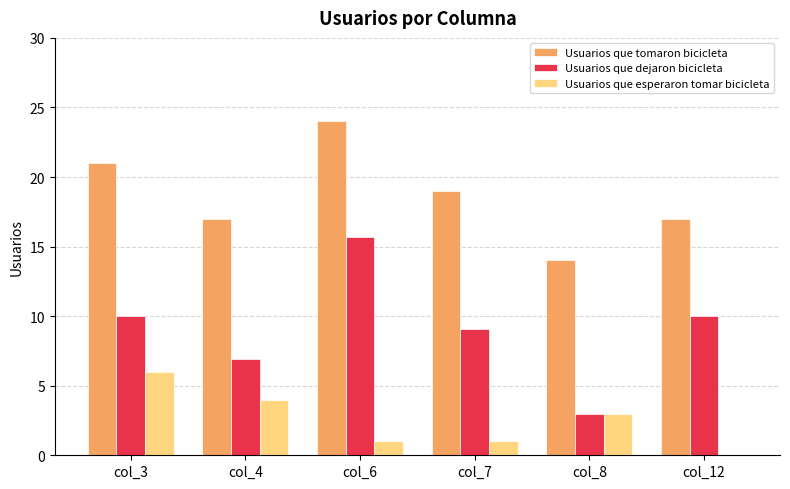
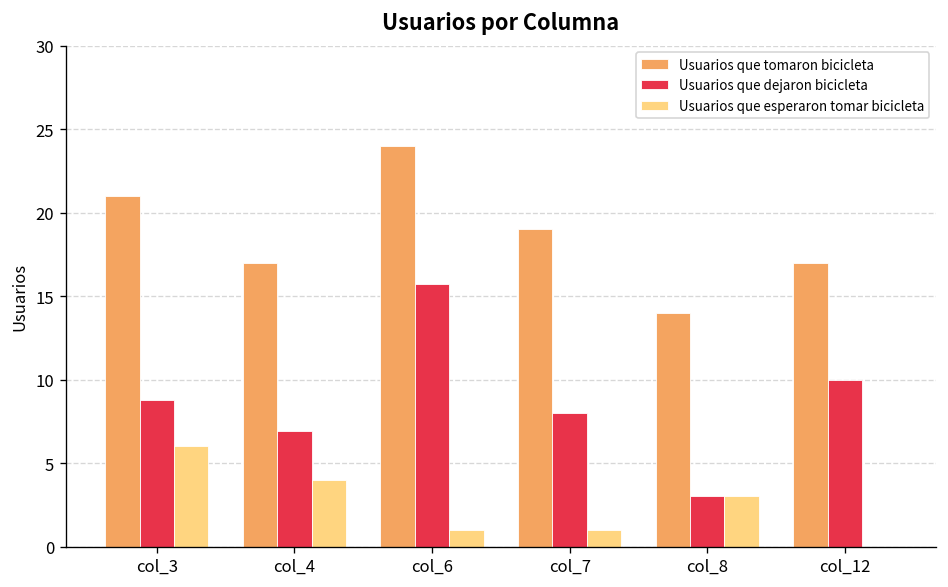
  {
    "Usuarios que dejaron bicicleta": {
-     "col_3": 10.0,
+     "col_3": 8.8,
      "col_4": 6.9,
      "col_6": 15.7,
-     "col_7": 9.1,
+     "col_7": 8.0,
      "col_8": 3.0,
      "col_12": 10.0
    }
  }
